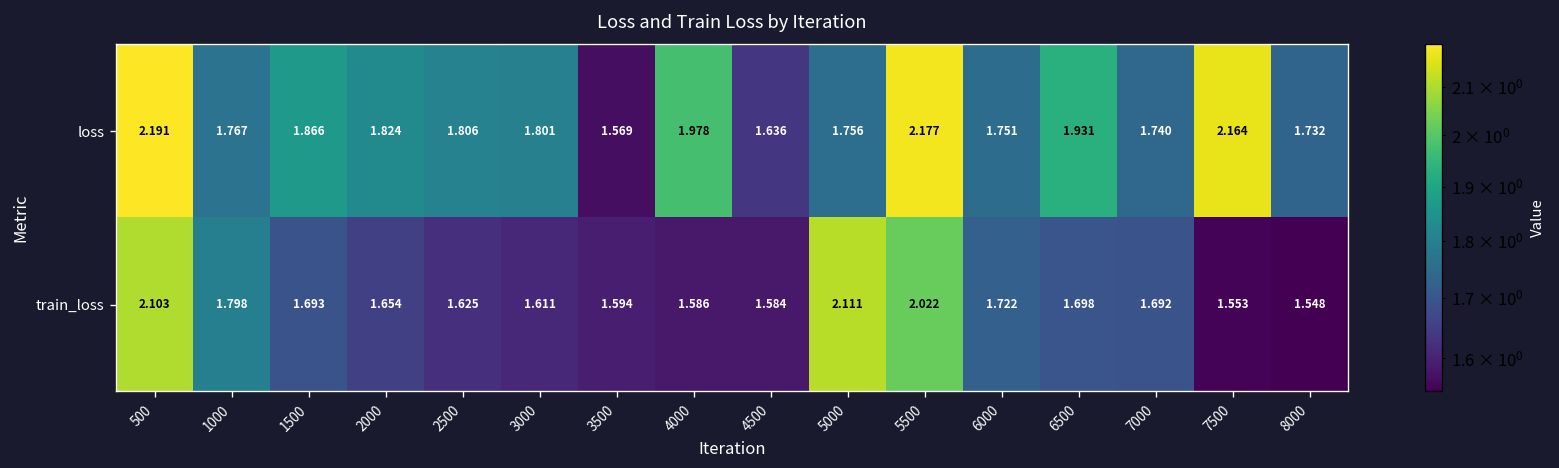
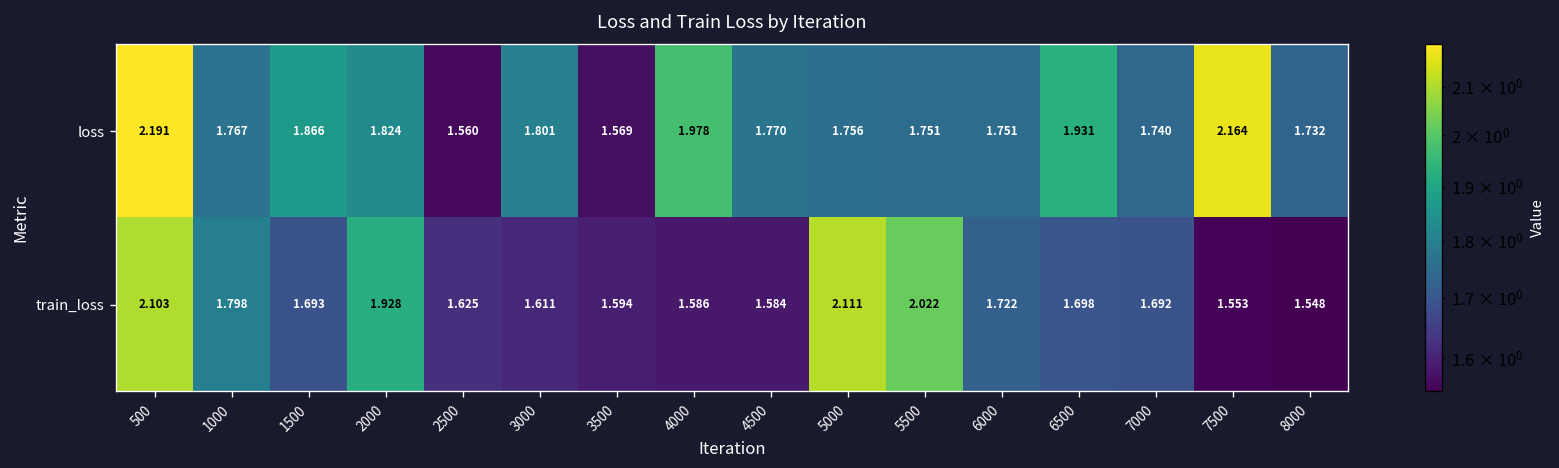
  {
    "loss": {
      "500": 2.191,
      "1000": 1.767,
      "1500": 1.866,
      "2000": 1.824,
-     "2500": 1.806,
+     "2500": 1.560,
      "3000": 1.801,
      "3500": 1.569,
      "4000": 1.978,
-     "4500": 1.636,
+     "4500": 1.770,
      "5000": 1.756,
-     "5500": 2.177,
+     "5500": 1.751,
      "6000": 1.751,
      "6500": 1.931,
      "7000": 1.740,
      "7500": 2.164,
      "8000": 1.732
    },
    "train_loss": {
      "500": 2.103,
      "1000": 1.798,
      "1500": 1.693,
-     "2000": 1.654,
+     "2000": 1.928,
      "2500": 1.625,
      "3000": 1.611,
      "3500": 1.594,
      "4000": 1.586,
      "4500": 1.584,
      "5000": 2.111,
      "5500": 2.022,
      "6000": 1.722,
      "6500": 1.698,
      "7000": 1.692,
      "7500": 1.553,
      "8000": 1.548
    }
  }
